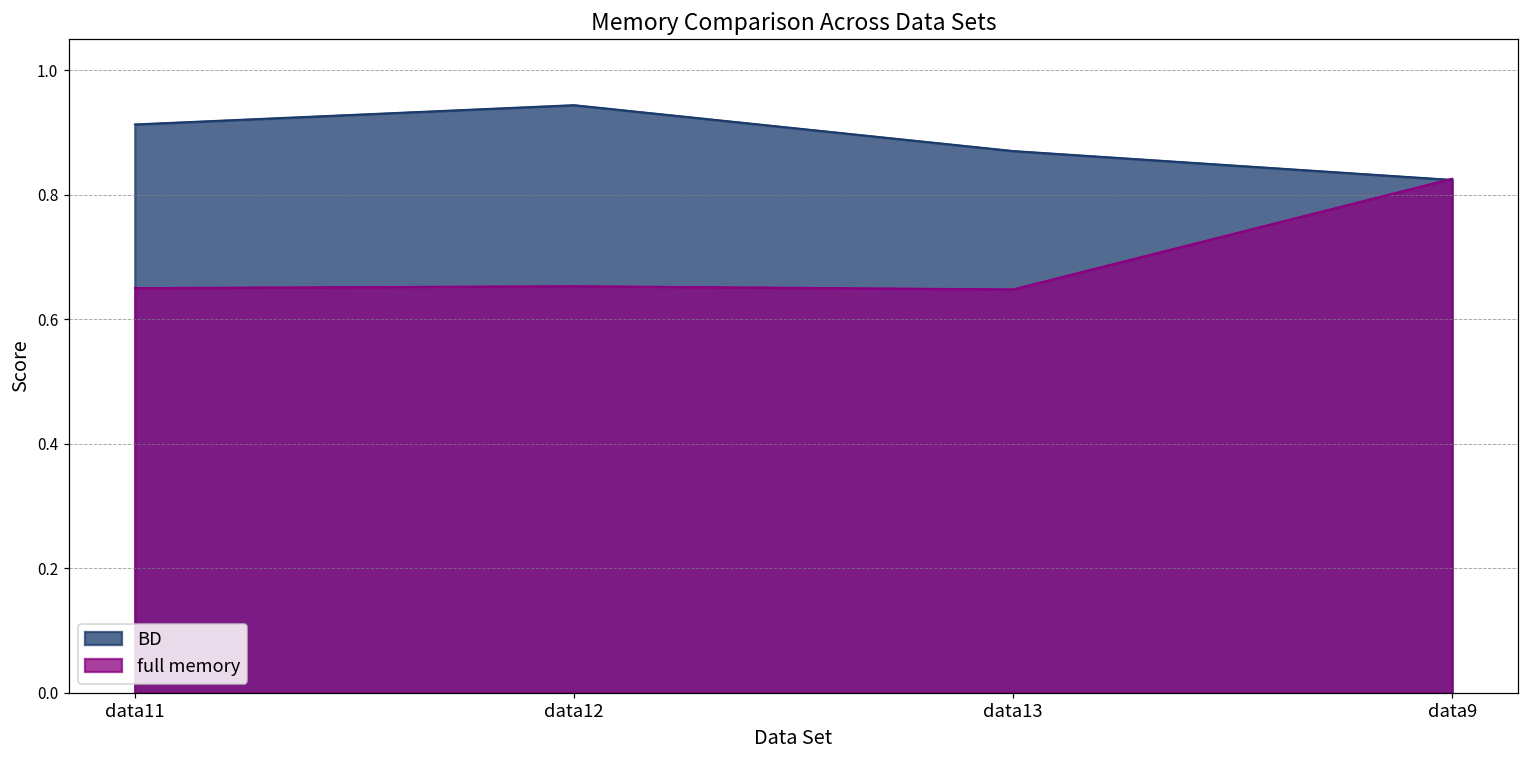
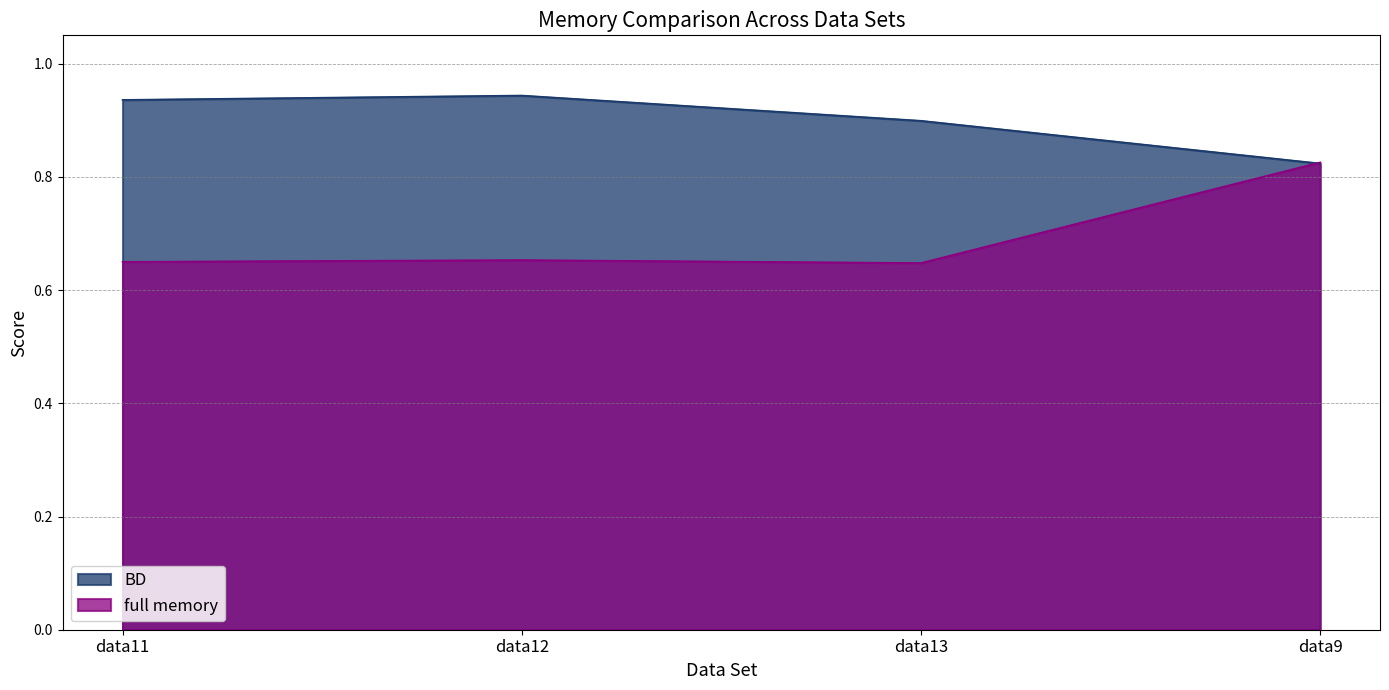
  {
    "BD": {
-     "data11": 0.91,
+     "data11": 0.94,
      "data12": 0.94,
-     "data13": 0.87
+     "data13": 0.90
    },
    "full memory": {
      "data11": 0.65,
      "data12": 0.65,
      "data13": 0.65
    }
  }
